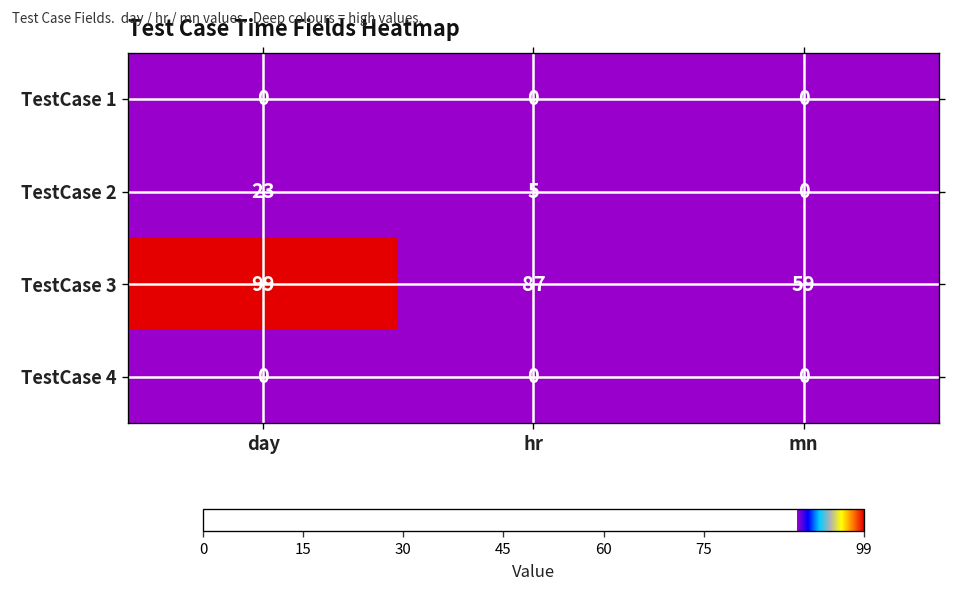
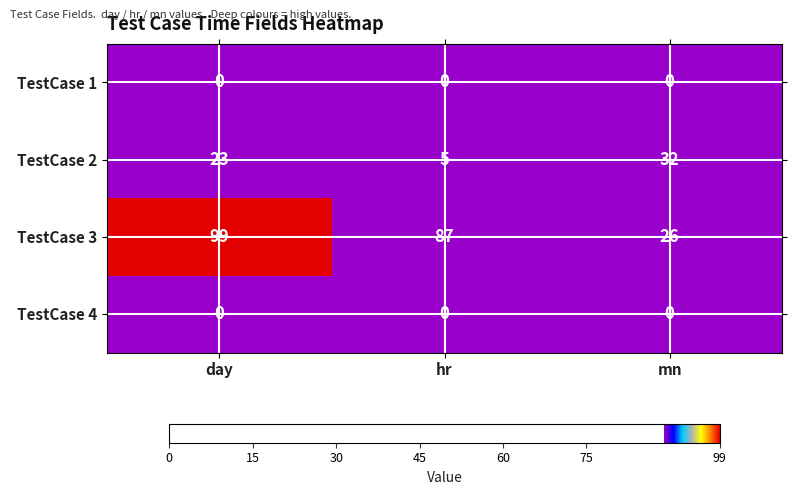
  {
    "TestCase 1": {
      "day": 0,
      "hr": 0,
      "mn": 0
    },
    "TestCase 2": {
      "day": 23,
      "hr": 5,
-     "mn": 0
+     "mn": 32
    },
    "TestCase 3": {
      "day": 99,
      "hr": 87,
-     "mn": 59
+     "mn": 26
    },
    "TestCase 4": {
      "day": 0,
      "hr": 0,
      "mn": 0
    }
  }
